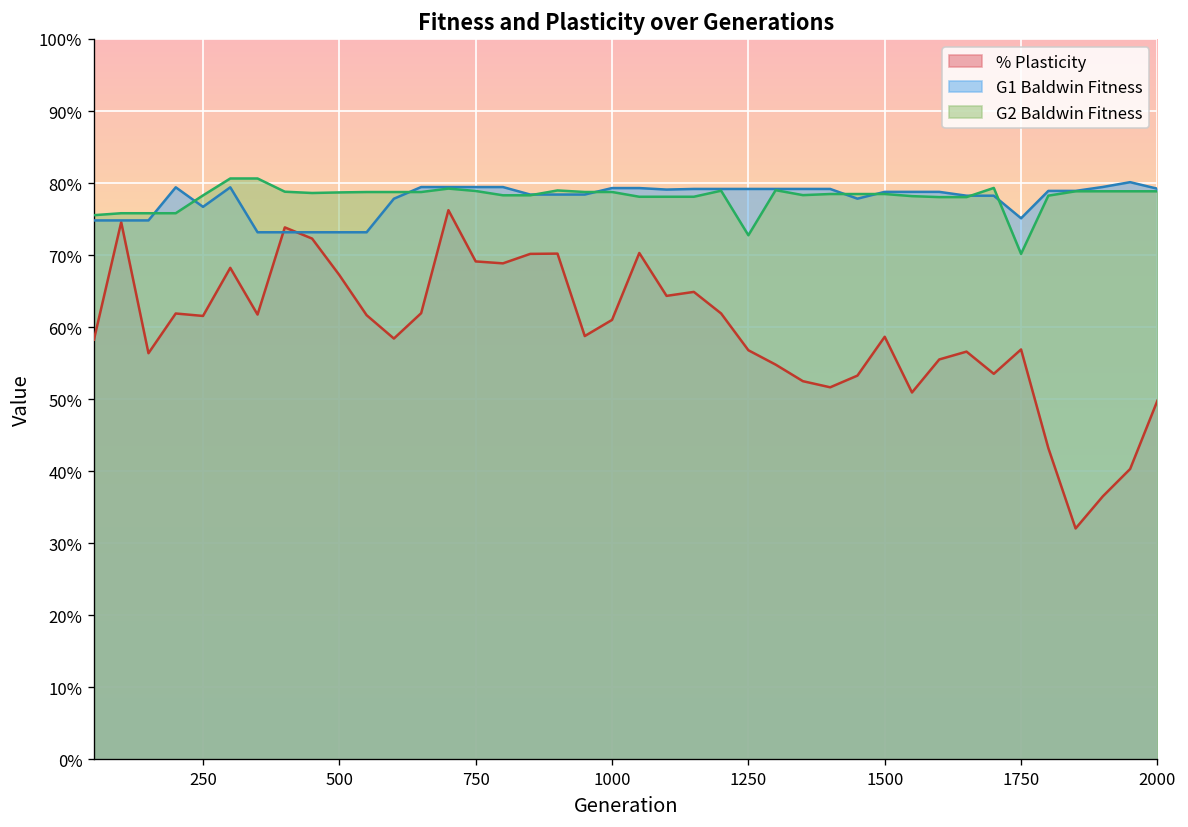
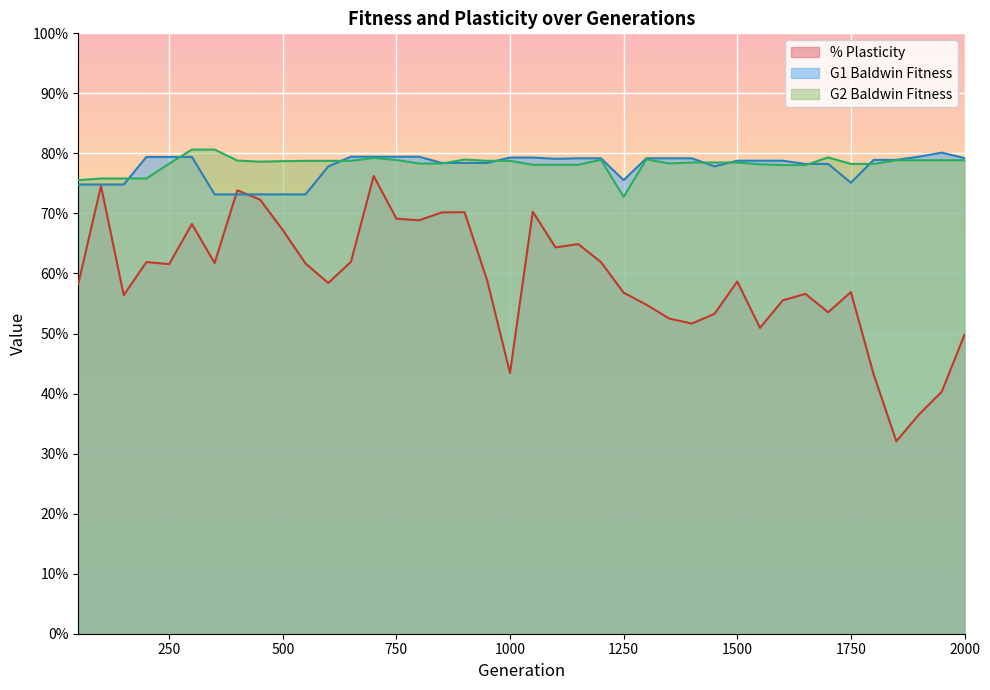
  {
    "% Plasticity": {
      "250": "62%",
      "500": "67%",
      "750": "69%",
-     "1000": "61%",
+     "1000": "43%",
      "1250": "57%",
      "1500": "59%",
      "1750": "57%",
      "2000": "50%"
    },
    "G1 Baldwin Fitness": {
-     "250": "77%",
+     "250": "79%",
      "500": "73%",
      "750": "79%",
      "1000": "79%",
-     "1250": "79%",
+     "1250": "76%",
      "1750": "75%"
    },
    "G2 Baldwin Fitness": {
      "250": "78%",
      "500": "79%",
      "750": "79%",
      "1000": "79%",
      "1250": "73%",
-     "1750": "70%"
+     "1750": "78%"
    }
  }
